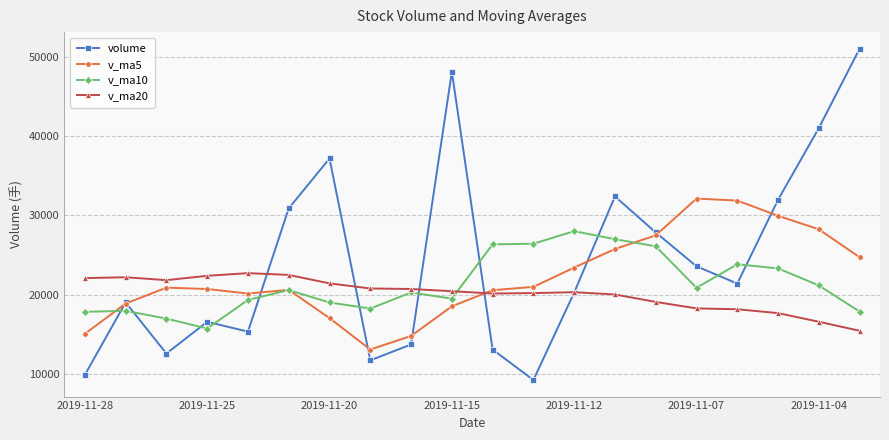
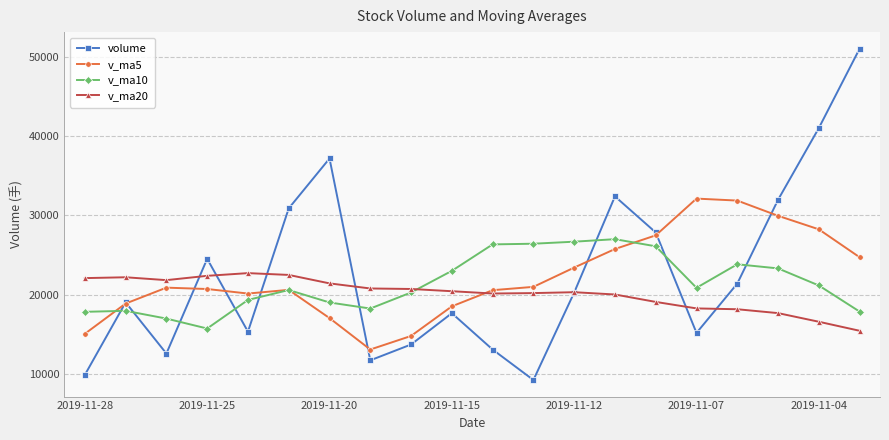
  {
    "volume": {
      "2019-11-28": 10000,
-     "2019-11-25": 17000,
+     "2019-11-25": 25000,
      "2019-11-20": 37000,
-     "2019-11-15": 48000,
-     "2019-11-07": 24000,
+     "2019-11-15": 18000,
+     "2019-11-07": 15000,
      "2019-11-04": 41000
    },
    "v_ma10": {
      "2019-11-28": 18000,
      "2019-11-25": 16000,
      "2019-11-20": 19000,
-     "2019-11-15": 20000,
-     "2019-11-12": 28000,
+     "2019-11-15": 23000,
+     "2019-11-12": 27000,
      "2019-11-07": 21000,
      "2019-11-04": 21000
    }
  }
